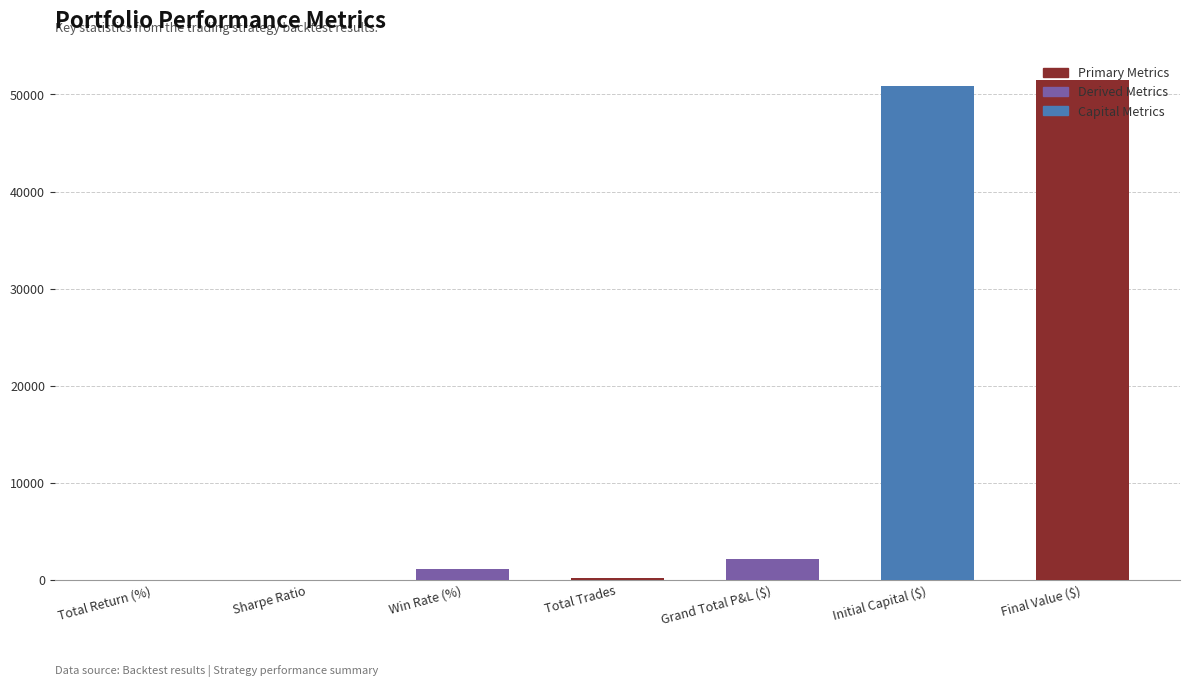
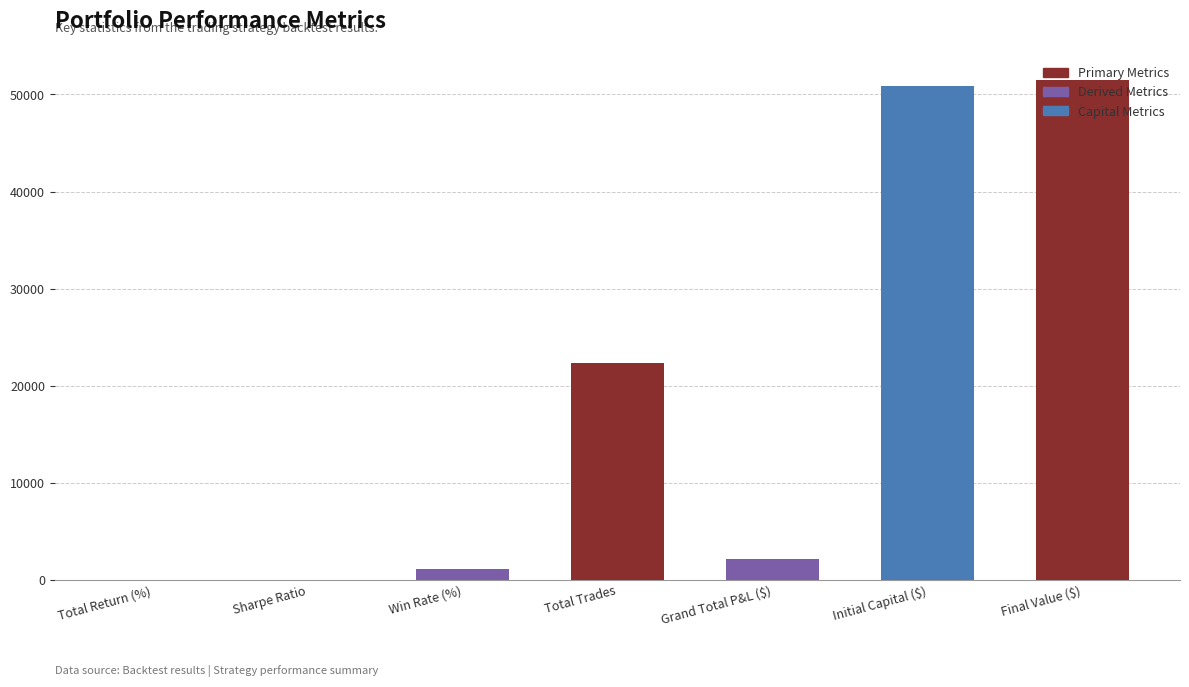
  {
    "Win Rate (%)": 1000,
-   "Total Trades": 0,
+   "Total Trades": 22000,
    "Grand Total P&L ($)": 2000,
    "Initial Capital ($)": 51000,
    "Final Value ($)": 51000
  }
